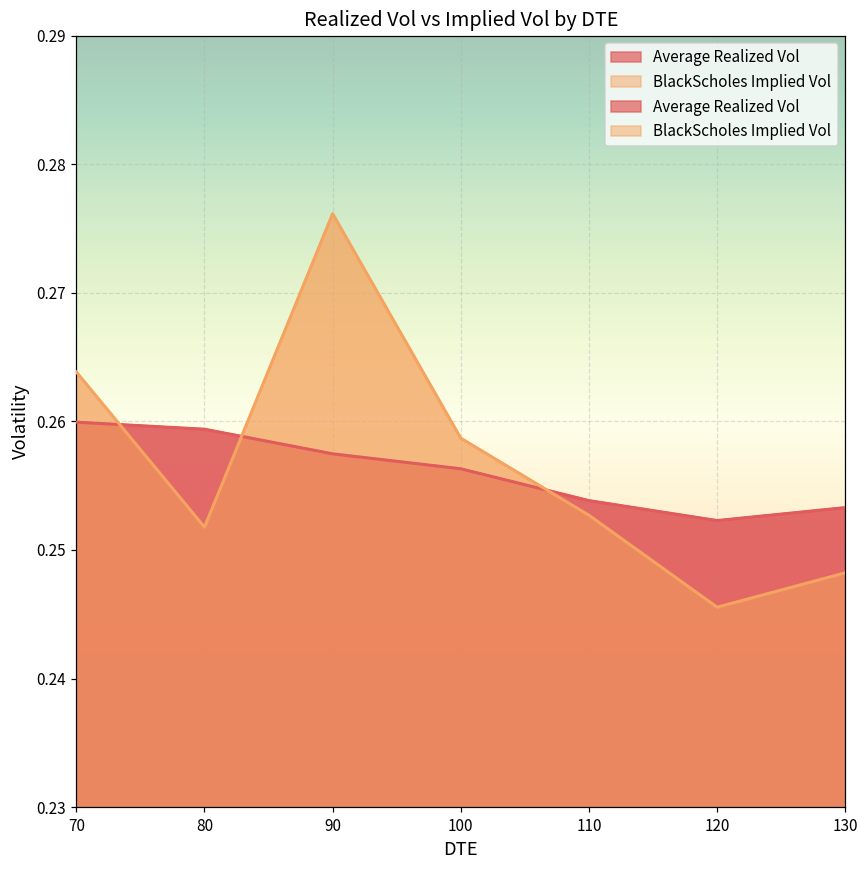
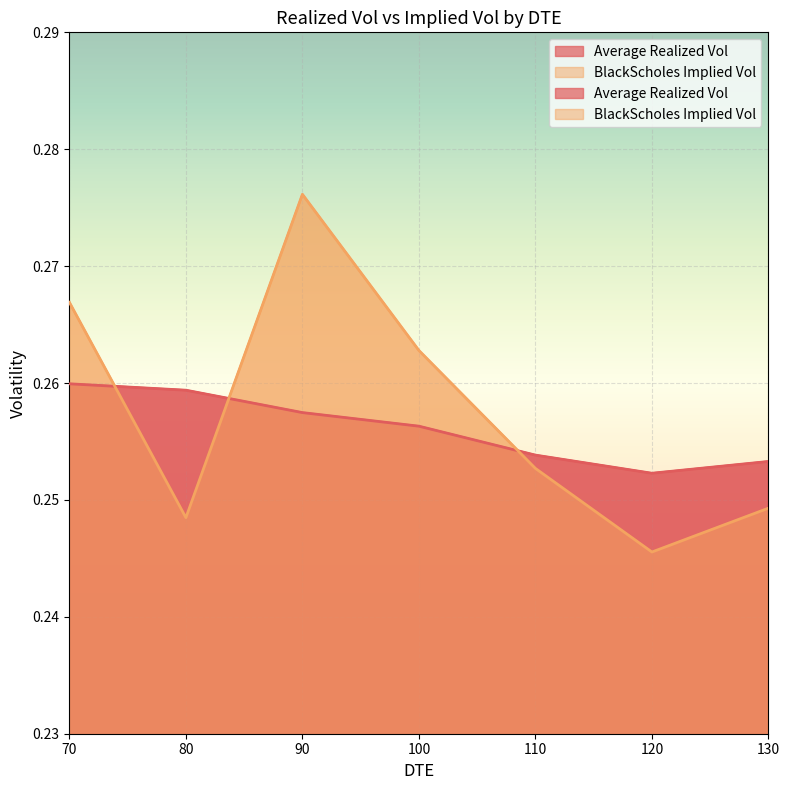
  {
    "Average Realized Vol": {
      "70": 0.2599,
      "80": 0.2594,
      "90": 0.2575,
      "100": 0.2563,
      "110": 0.2538,
      "120": 0.2523,
      "130": 0.2533
    },
    "BlackScholes Implied Vol": {
-     "70": 0.2638,
-     "80": 0.2518,
+     "70": 0.2669,
+     "80": 0.2485,
      "90": 0.2761,
-     "100": 0.2587,
+     "100": 0.2628,
      "110": 0.2527,
      "120": 0.2455,
-     "130": 0.2482
+     "130": 0.2493
    }
  }
